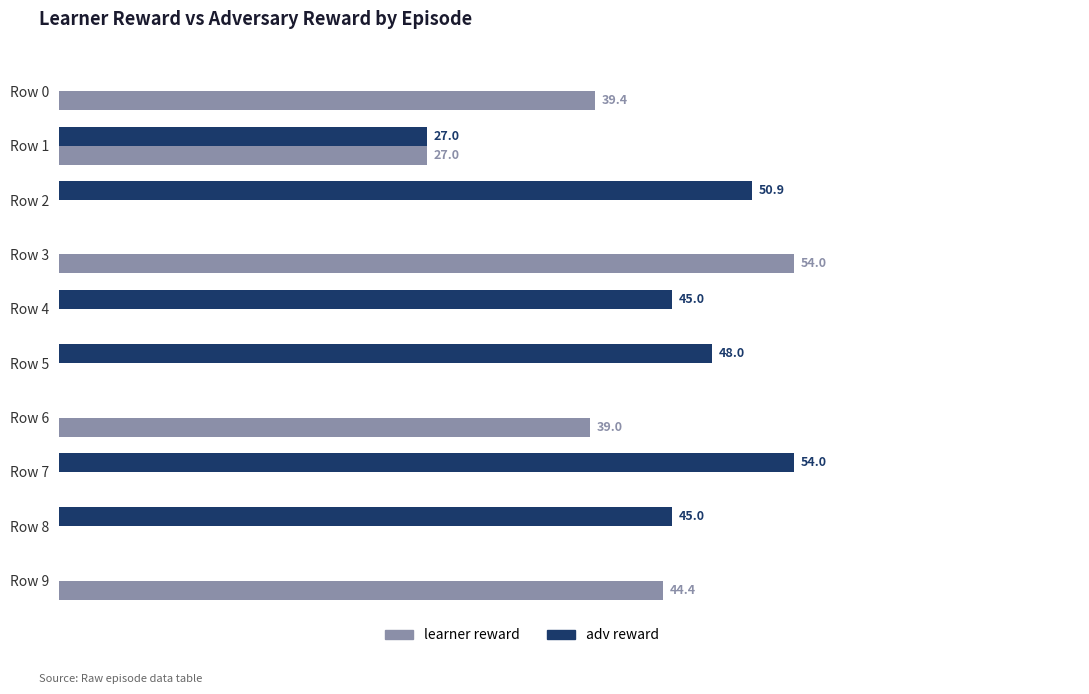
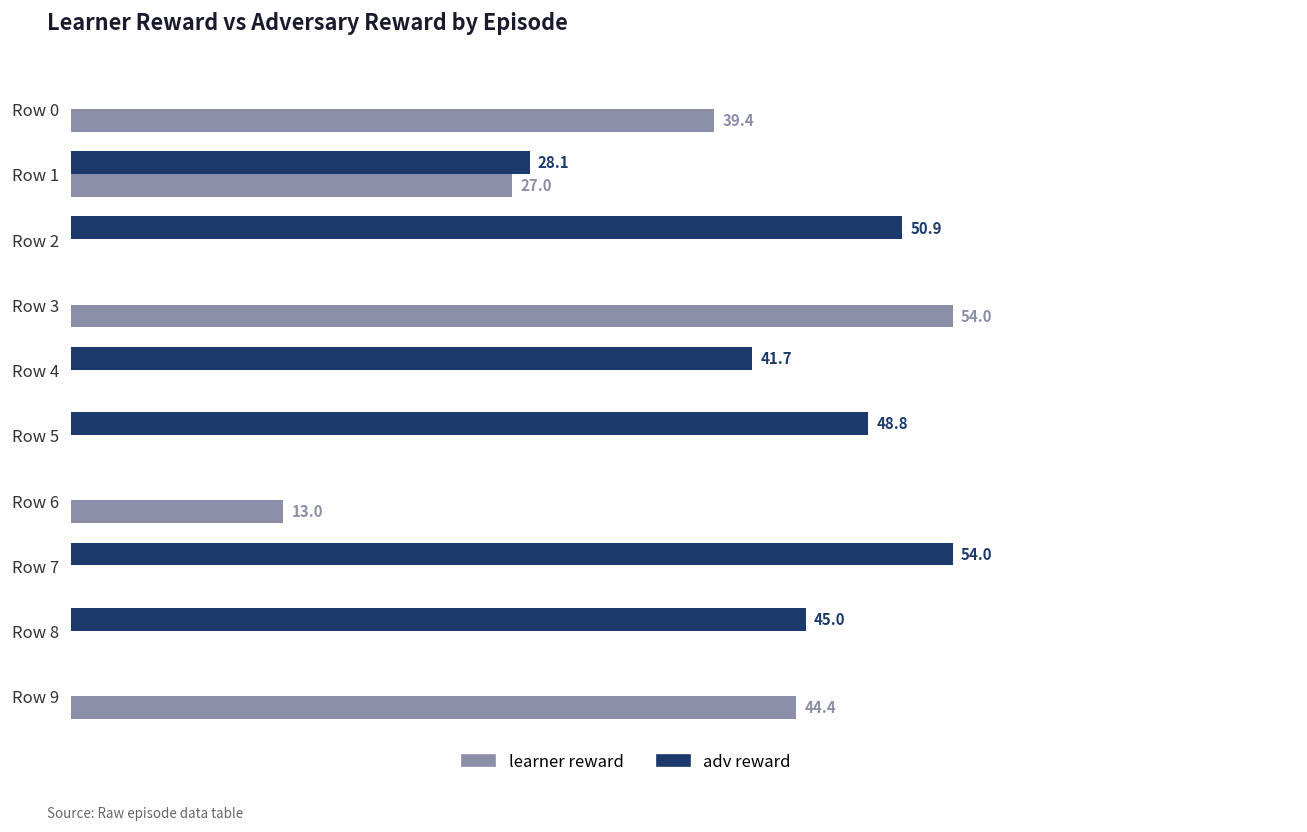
  {
    "learner reward": {
      "Row 0": 39.4,
      "Row 1": 27.0,
      "Row 3": 54.0,
-     "Row 6": 39.0,
+     "Row 6": 13.0,
      "Row 9": 44.4
    },
    "adv reward": {
-     "Row 1": 27.0,
+     "Row 1": 28.1,
      "Row 2": 50.9,
-     "Row 4": 45.0,
-     "Row 5": 48.0,
+     "Row 4": 41.7,
+     "Row 5": 48.8,
      "Row 7": 54.0,
      "Row 8": 45.0
    }
  }
